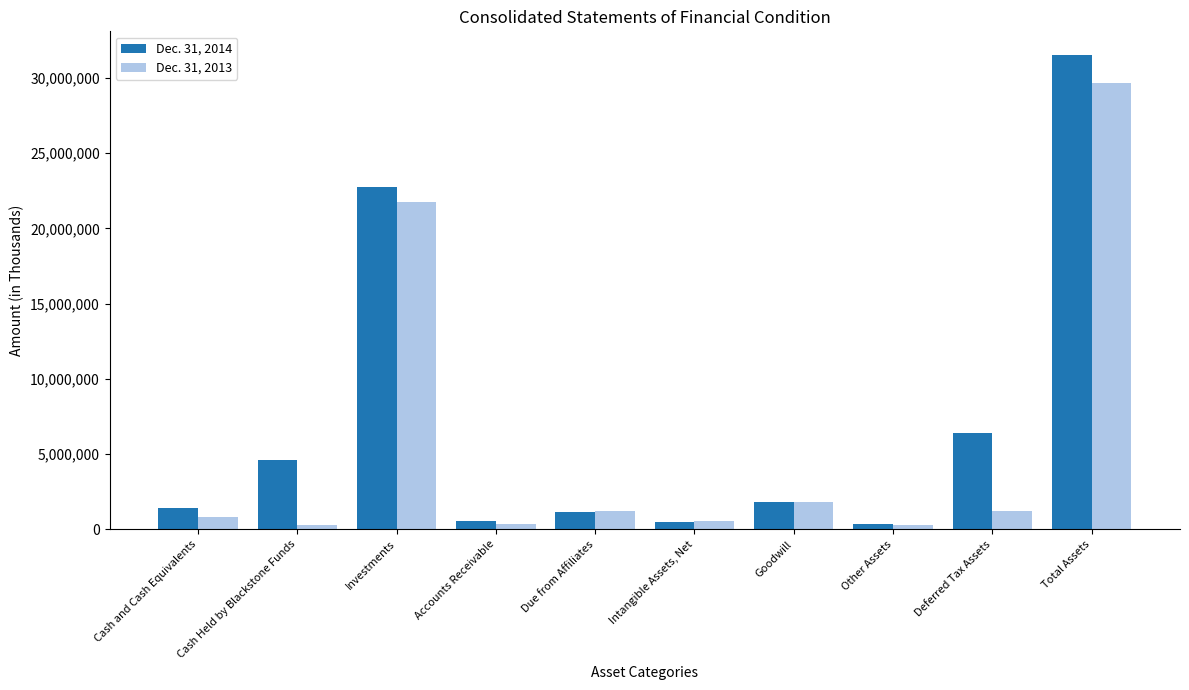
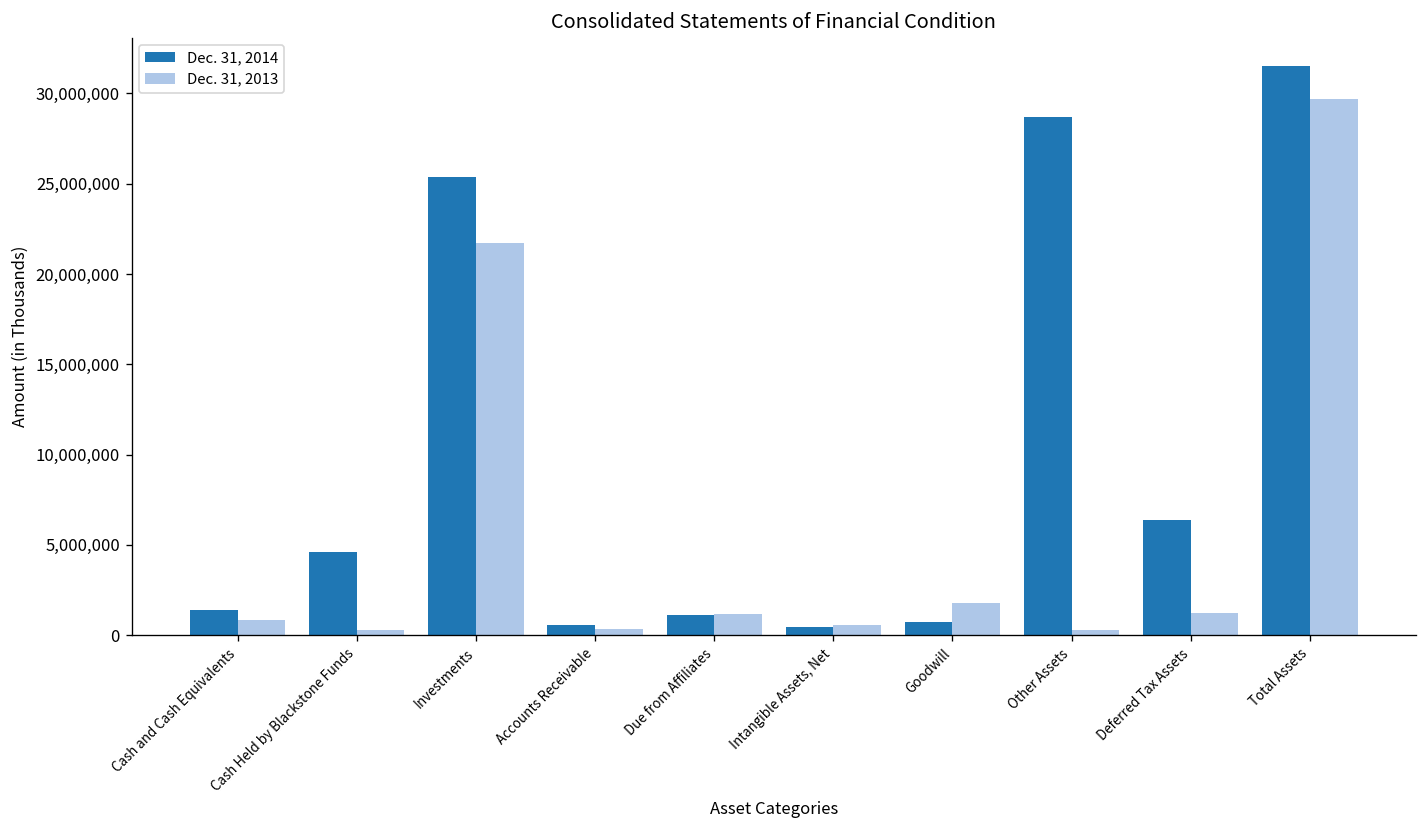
  {
    "Dec. 31, 2014": {
      "Cash and Cash Equivalents": "1,400,000",
      "Cash Held by Blackstone Funds": "4,600,000",
-     "Investments": "22,800,000",
+     "Investments": "25,400,000",
      "Accounts Receivable": "600,000",
      "Due from Affiliates": "1,100,000",
      "Intangible Assets, Net": "500,000",
-     "Goodwill": "1,800,000",
-     "Other Assets": "300,000",
+     "Goodwill": "700,000",
+     "Other Assets": "28,700,000",
      "Deferred Tax Assets": "6,400,000",
      "Total Assets": "31,500,000"
    },
    "Dec. 31, 2013": {
      "Cash and Cash Equivalents": "800,000",
      "Cash Held by Blackstone Funds": "300,000",
      "Investments": "21,700,000",
      "Accounts Receivable": "300,000",
      "Due from Affiliates": "1,200,000",
      "Intangible Assets, Net": "600,000",
      "Goodwill": "1,800,000",
      "Other Assets": "300,000",
      "Deferred Tax Assets": "1,200,000",
      "Total Assets": "29,700,000"
    }
  }
